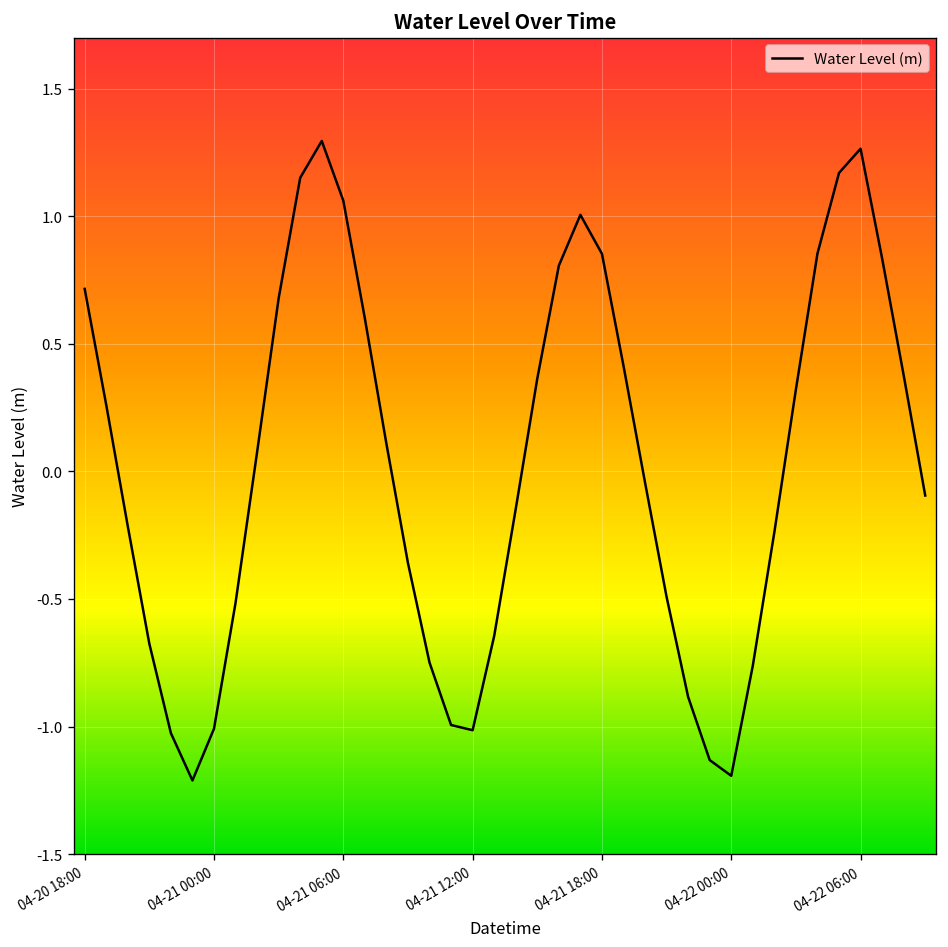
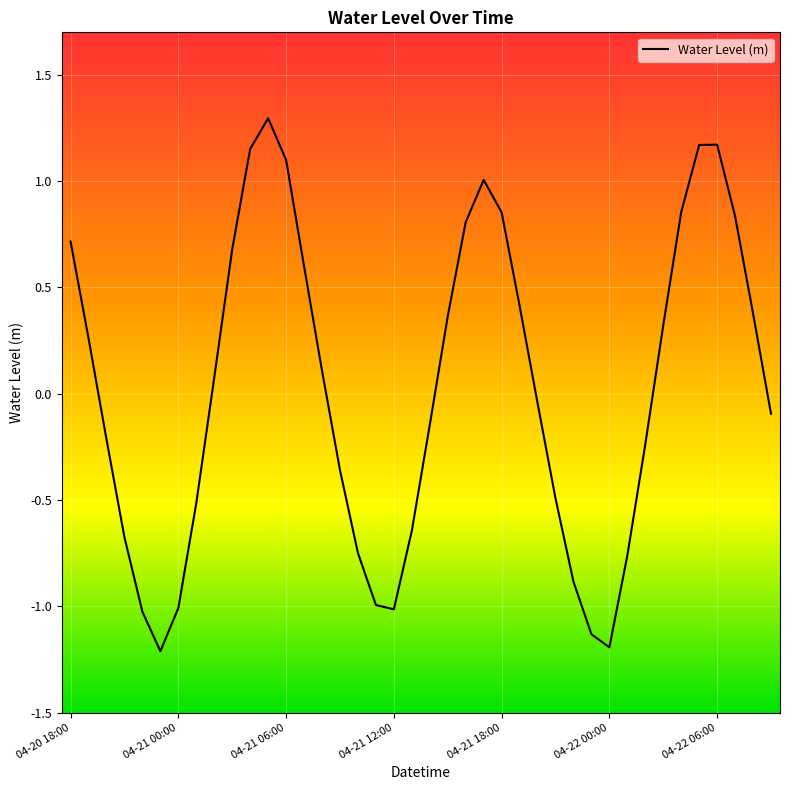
  {
    "04-20 18:00": 0.72,
    "04-21 00:00": -1.01,
-   "04-21 06:00": 1.06,
+   "04-21 06:00": 1.10,
    "04-21 12:00": -1.01,
    "04-21 18:00": 0.85,
    "04-22 00:00": -1.19,
-   "04-22 06:00": 1.27
+   "04-22 06:00": 1.17
  }
